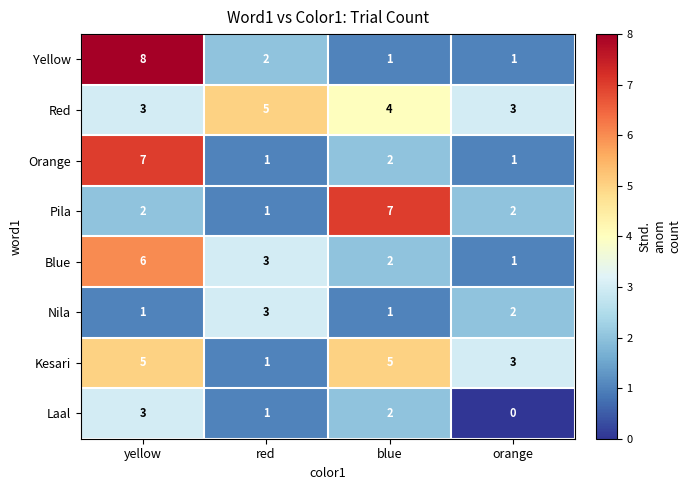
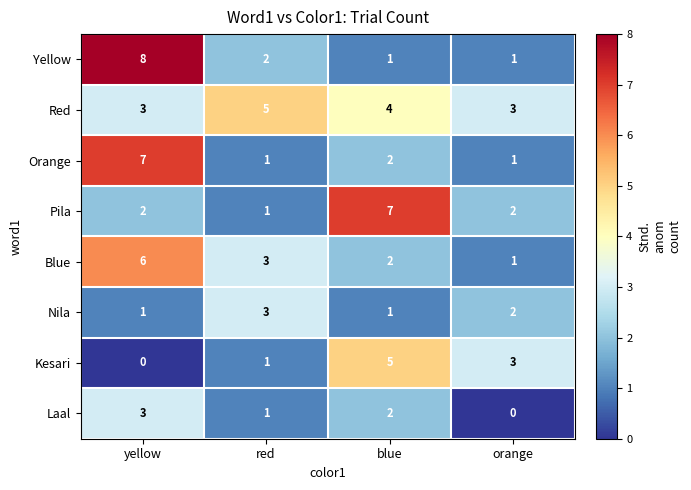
  {
    "Yellow": {
      "yellow": 8,
      "red": 2,
      "blue": 1,
      "orange": 1
    },
    "Red": {
      "yellow": 3,
      "red": 5,
      "blue": 4,
      "orange": 3
    },
    "Orange": {
      "yellow": 7,
      "red": 1,
      "blue": 2,
      "orange": 1
    },
    "Pila": {
      "yellow": 2,
      "red": 1,
      "blue": 7,
      "orange": 2
    },
    "Blue": {
      "yellow": 6,
      "red": 3,
      "blue": 2,
      "orange": 1
    },
    "Nila": {
      "yellow": 1,
      "red": 3,
      "blue": 1,
      "orange": 2
    },
    "Kesari": {
-     "yellow": 5,
+     "yellow": 0,
      "red": 1,
      "blue": 5,
      "orange": 3
    },
    "Laal": {
      "yellow": 3,
      "red": 1,
      "blue": 2,
      "orange": 0
    }
  }
